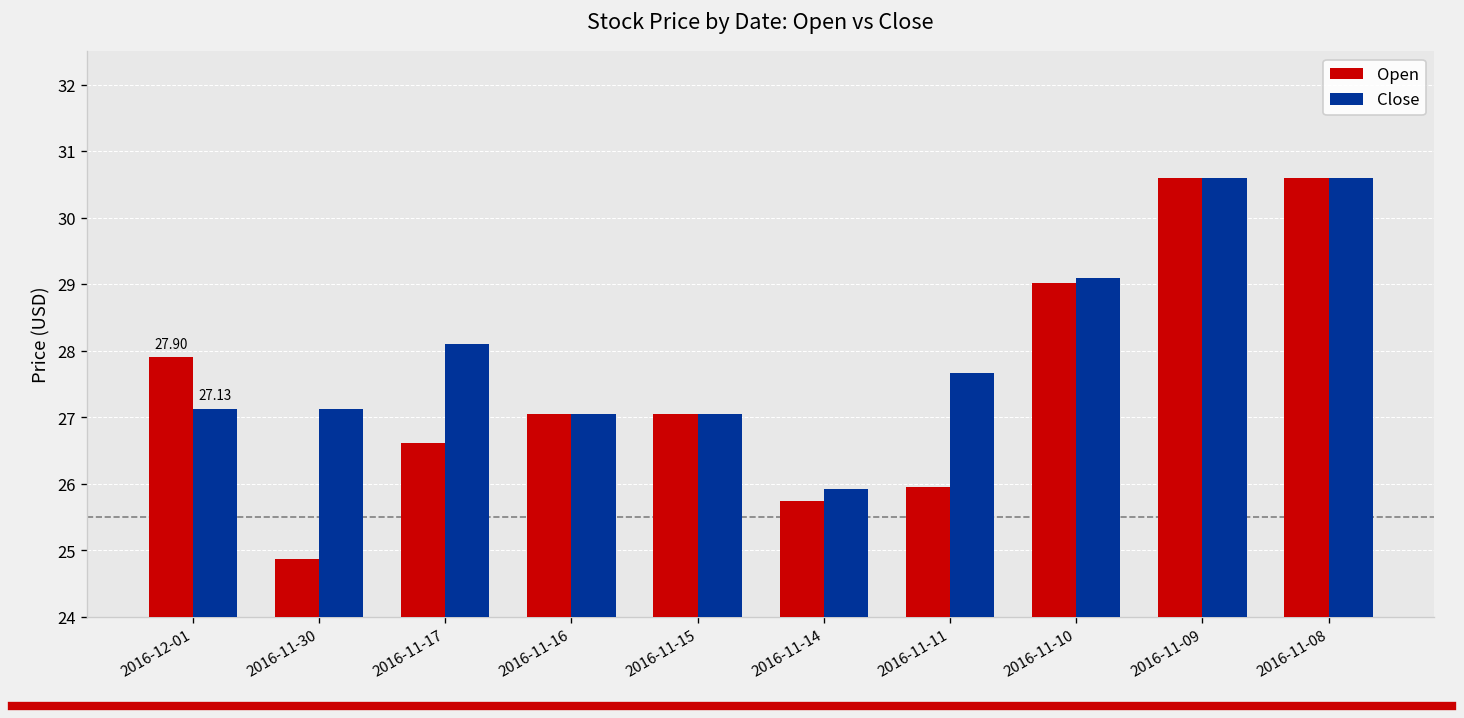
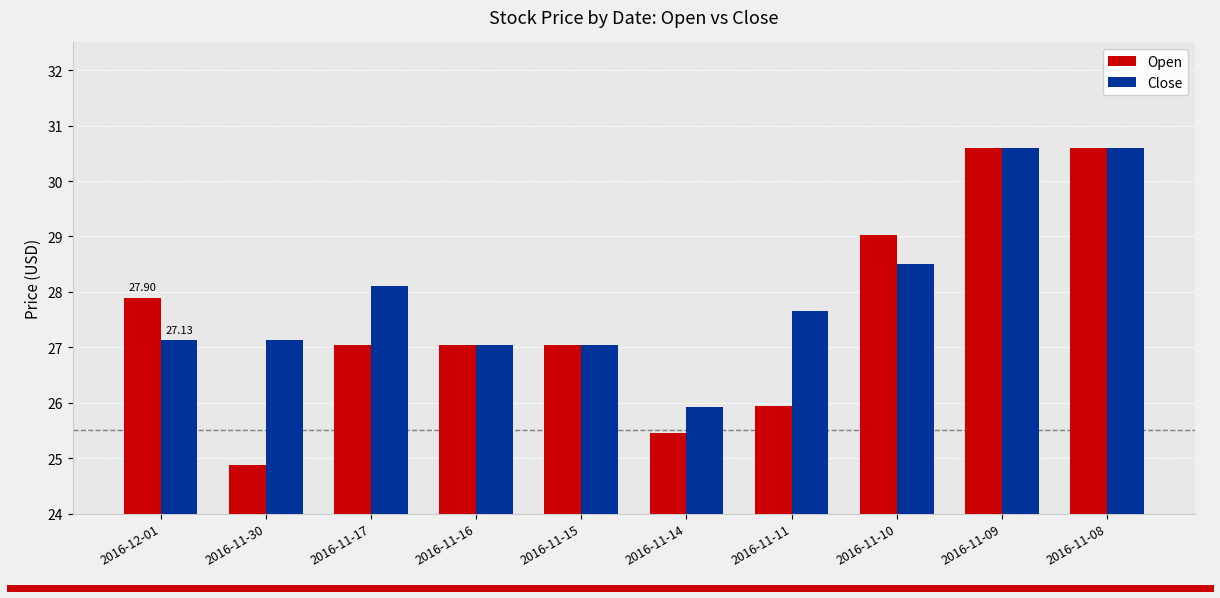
  {
    "Open": {
      "2016-11-30": 24.9,
-     "2016-11-17": 26.6,
+     "2016-11-17": 27.0,
      "2016-11-16": 27.0,
      "2016-11-15": 27.0,
-     "2016-11-14": 25.7,
+     "2016-11-14": 25.5,
      "2016-11-11": 26.0,
      "2016-11-10": 29.0,
      "2016-11-09": 30.6,
      "2016-11-08": 30.6
    },
    "Close": {
      "2016-11-30": 27.1,
      "2016-11-17": 28.1,
      "2016-11-16": 27.0,
      "2016-11-15": 27.0,
      "2016-11-14": 25.9,
      "2016-11-11": 27.7,
-     "2016-11-10": 29.1,
+     "2016-11-10": 28.5,
      "2016-11-09": 30.6,
      "2016-11-08": 30.6
    }
  }
